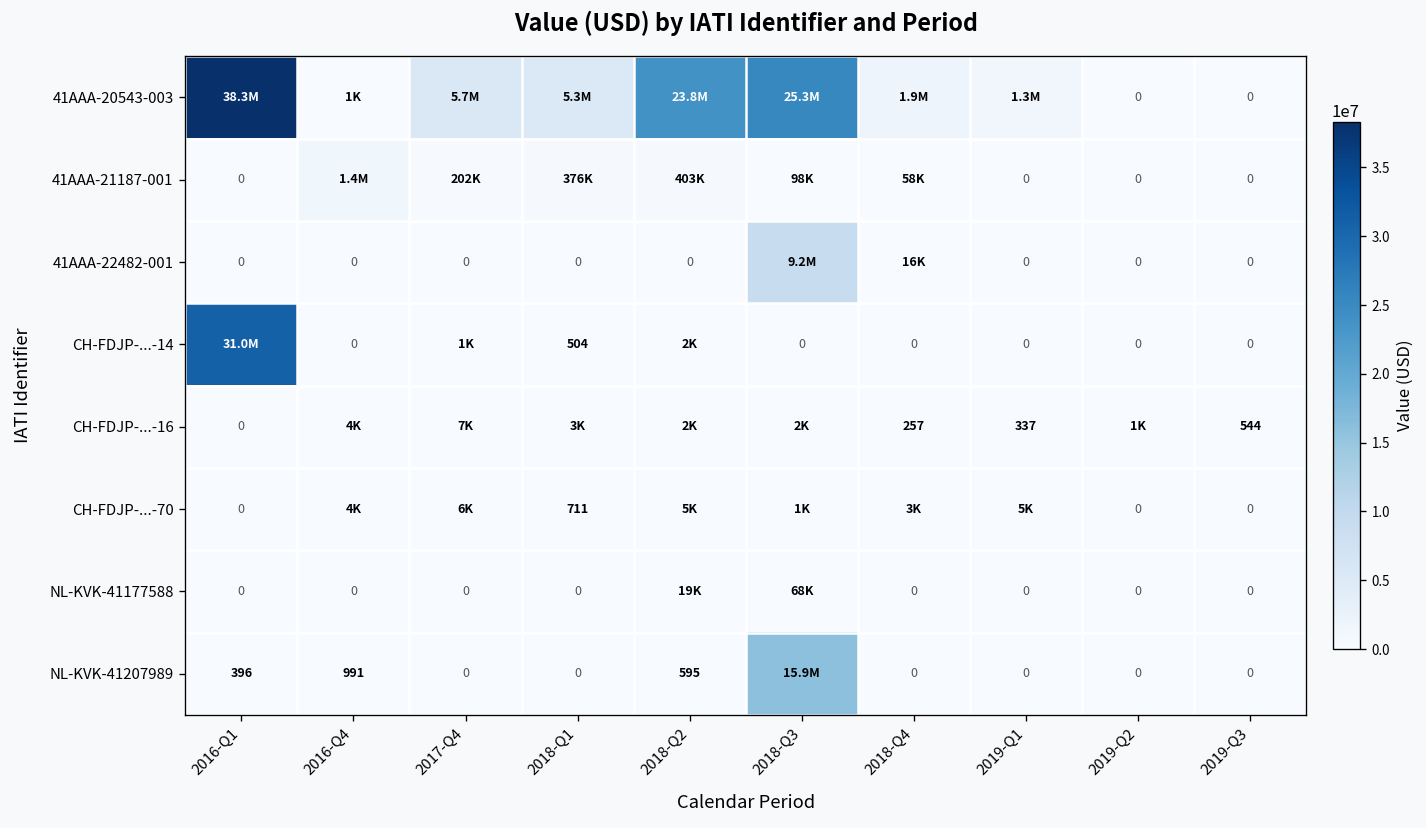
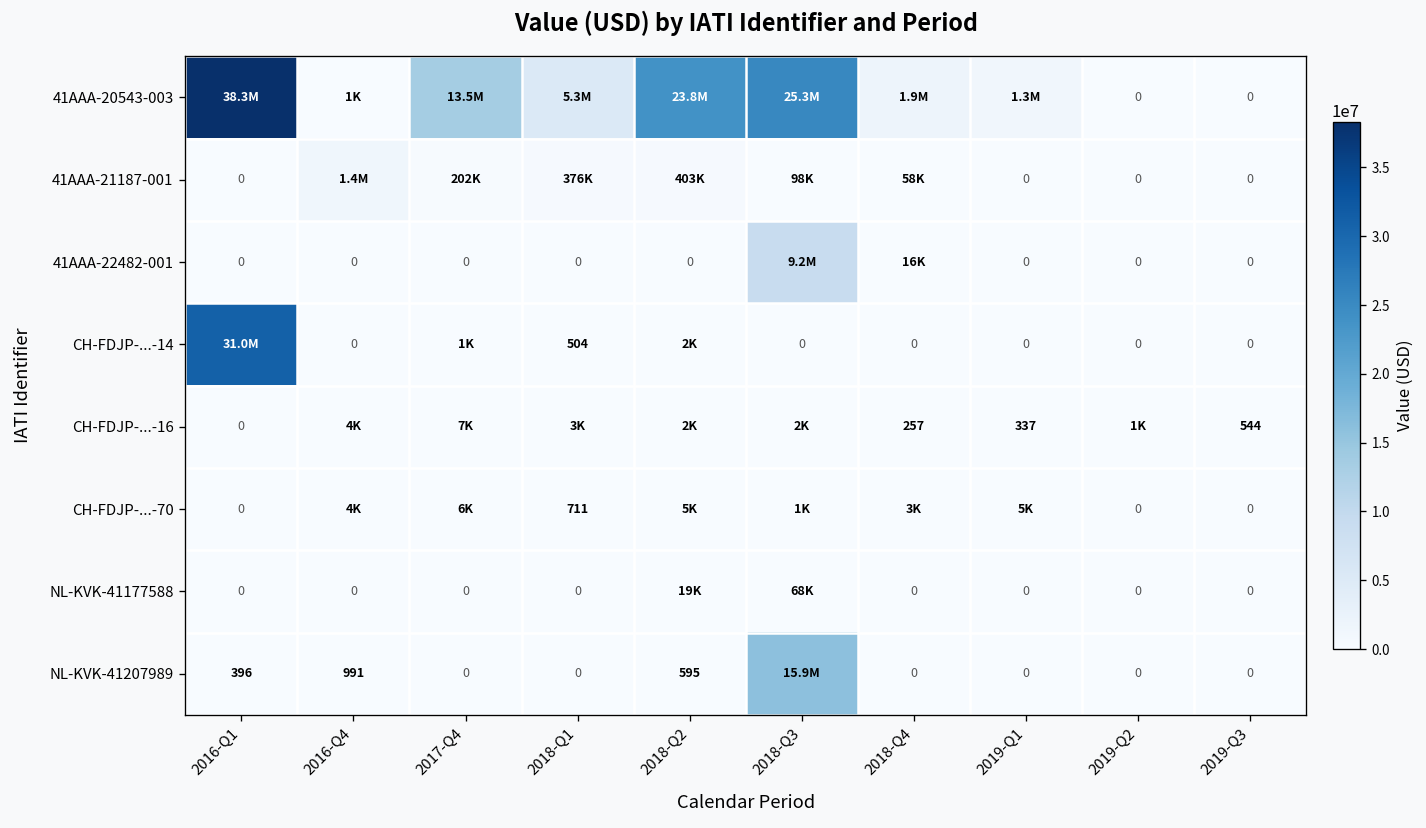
  {
    "41AAA-20543-003": {
      "2016-Q1": "38.3M",
      "2016-Q4": "1K",
-     "2017-Q4": "5.7M",
+     "2017-Q4": "13.5M",
      "2018-Q1": "5.3M",
      "2018-Q2": "23.8M",
      "2018-Q3": "25.3M",
      "2018-Q4": "1.9M",
      "2019-Q1": "1.3M",
      "2019-Q2": "0",
      "2019-Q3": "0"
    },
    "41AAA-21187-001": {
      "2016-Q1": "0",
      "2016-Q4": "1.4M",
      "2017-Q4": "202K",
      "2018-Q1": "376K",
      "2018-Q2": "403K",
      "2018-Q3": "98K",
      "2018-Q4": "58K",
      "2019-Q1": "0",
      "2019-Q2": "0",
      "2019-Q3": "0"
    },
    "41AAA-22482-001": {
      "2016-Q1": "0",
      "2016-Q4": "0",
      "2017-Q4": "0",
      "2018-Q1": "0",
      "2018-Q2": "0",
      "2018-Q3": "9.2M",
      "2018-Q4": "16K",
      "2019-Q1": "0",
      "2019-Q2": "0",
      "2019-Q3": "0"
    },
    "CH-FDJP-...-14": {
      "2016-Q1": "31.0M",
      "2016-Q4": "0",
      "2017-Q4": "1K",
      "2018-Q1": "504",
      "2018-Q2": "2K",
      "2018-Q3": "0",
      "2018-Q4": "0",
      "2019-Q1": "0",
      "2019-Q2": "0",
      "2019-Q3": "0"
    },
    "CH-FDJP-...-16": {
      "2016-Q1": "0",
      "2016-Q4": "4K",
      "2017-Q4": "7K",
      "2018-Q1": "3K",
      "2018-Q2": "2K",
      "2018-Q3": "2K",
      "2018-Q4": "257",
      "2019-Q1": "337",
      "2019-Q2": "1K",
      "2019-Q3": "544"
    },
    "CH-FDJP-...-70": {
      "2016-Q1": "0",
      "2016-Q4": "4K",
      "2017-Q4": "6K",
      "2018-Q1": "711",
      "2018-Q2": "5K",
      "2018-Q3": "1K",
      "2018-Q4": "3K",
      "2019-Q1": "5K",
      "2019-Q2": "0",
      "2019-Q3": "0"
    },
    "NL-KVK-41177588": {
      "2016-Q1": "0",
      "2016-Q4": "0",
      "2017-Q4": "0",
      "2018-Q1": "0",
      "2018-Q2": "19K",
      "2018-Q3": "68K",
      "2018-Q4": "0",
      "2019-Q1": "0",
      "2019-Q2": "0",
      "2019-Q3": "0"
    },
    "NL-KVK-41207989": {
      "2016-Q1": "396",
      "2016-Q4": "991",
      "2017-Q4": "0",
      "2018-Q1": "0",
      "2018-Q2": "595",
      "2018-Q3": "15.9M",
      "2018-Q4": "0",
      "2019-Q1": "0",
      "2019-Q2": "0",
      "2019-Q3": "0"
    }
  }
